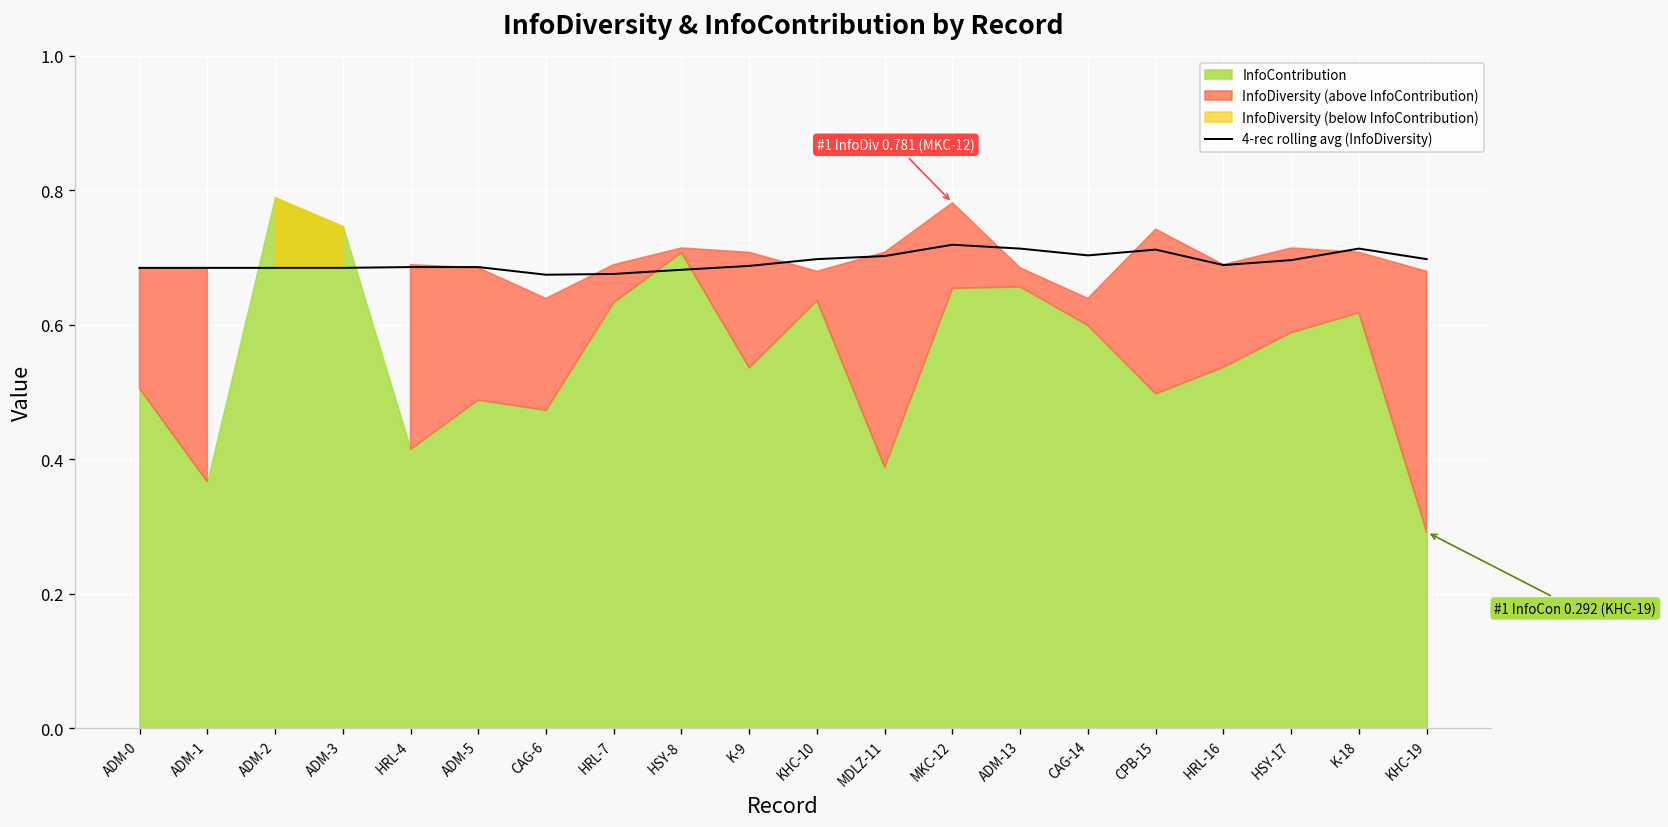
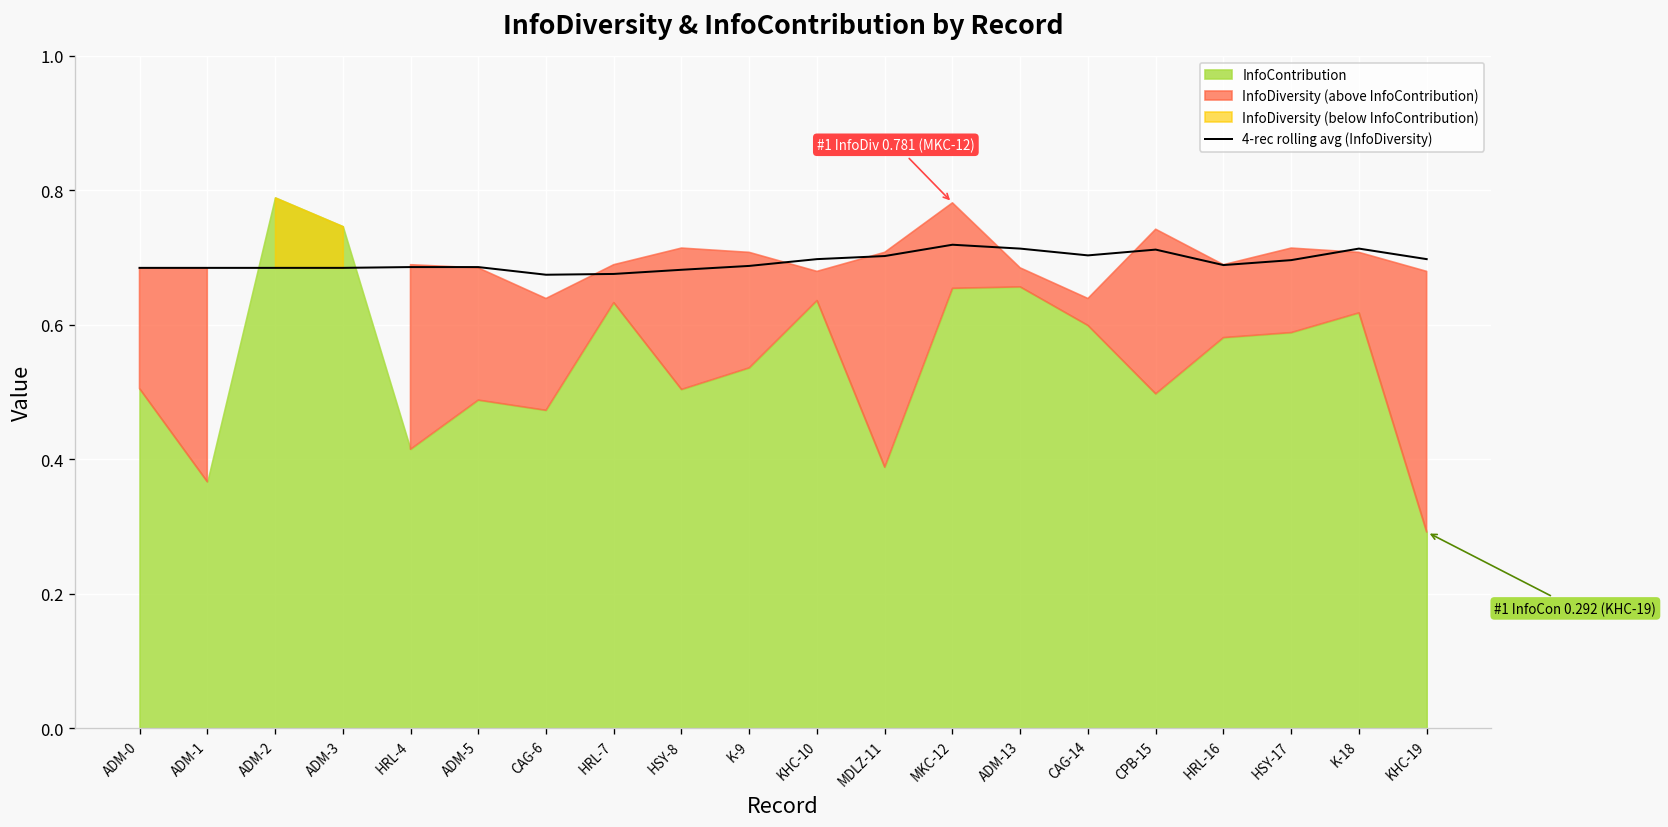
  {
    "4-rec rolling avg (InfoDiversity)": {
      "ADM-0": 0.68,
      "ADM-1": 0.68,
      "ADM-2": 0.68,
      "ADM-3": 0.68,
      "HRL-4": 0.69,
      "ADM-5": 0.69,
      "CAG-6": 0.67,
      "HRL-7": 0.68,
      "HSY-8": 0.68,
      "K-9": 0.69,
      "KHC-10": 0.70,
      "MDLZ-11": 0.70,
      "MKC-12": 0.72,
      "ADM-13": 0.71,
      "CAG-14": 0.70,
      "CPB-15": 0.71,
      "HRL-16": 0.69,
      "HSY-17": 0.70,
      "K-18": 0.71,
      "KHC-19": 0.70
    },
    "InfoContribution": {
      "ADM-0": 0.51,
      "ADM-1": 0.37,
      "HRL-4": 0.41,
      "ADM-5": 0.49,
      "CAG-6": 0.47,
      "HRL-7": 0.63,
-     "HSY-8": 0.71,
+     "HSY-8": 0.50,
      "K-9": 0.54,
      "KHC-10": 0.64,
      "MDLZ-11": 0.39,
      "MKC-12": 0.65,
      "ADM-13": 0.66,
      "CAG-14": 0.60,
      "CPB-15": 0.50,
-     "HRL-16": 0.54,
+     "HRL-16": 0.58,
      "HSY-17": 0.59,
      "K-18": 0.62
    }
  }
